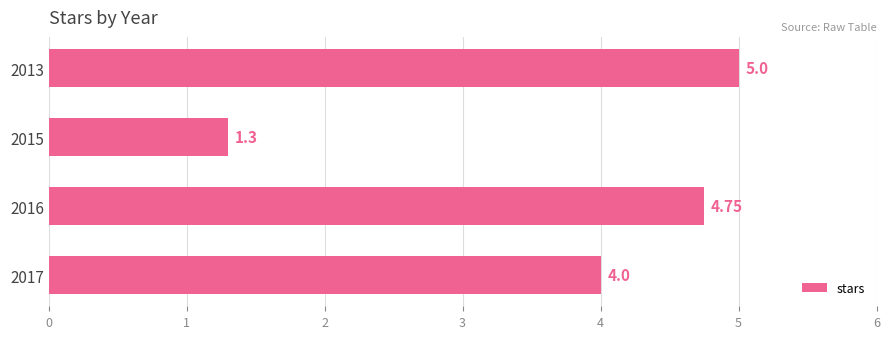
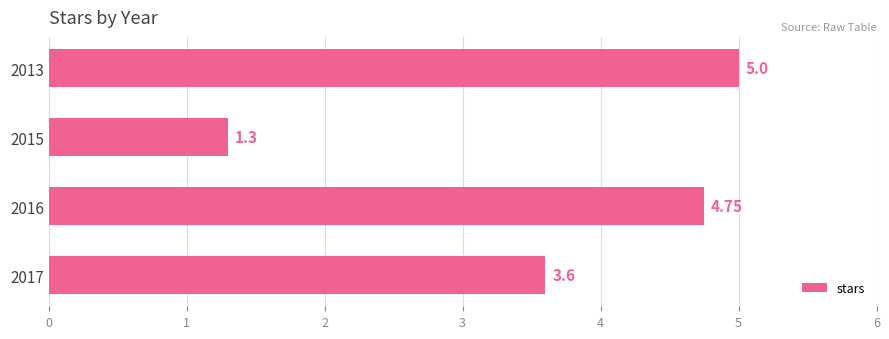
  {
    "2013": 5.0,
    "2015": 1.3,
    "2016": 4.75,
-   "2017": 4.0
+   "2017": 3.6
  }
